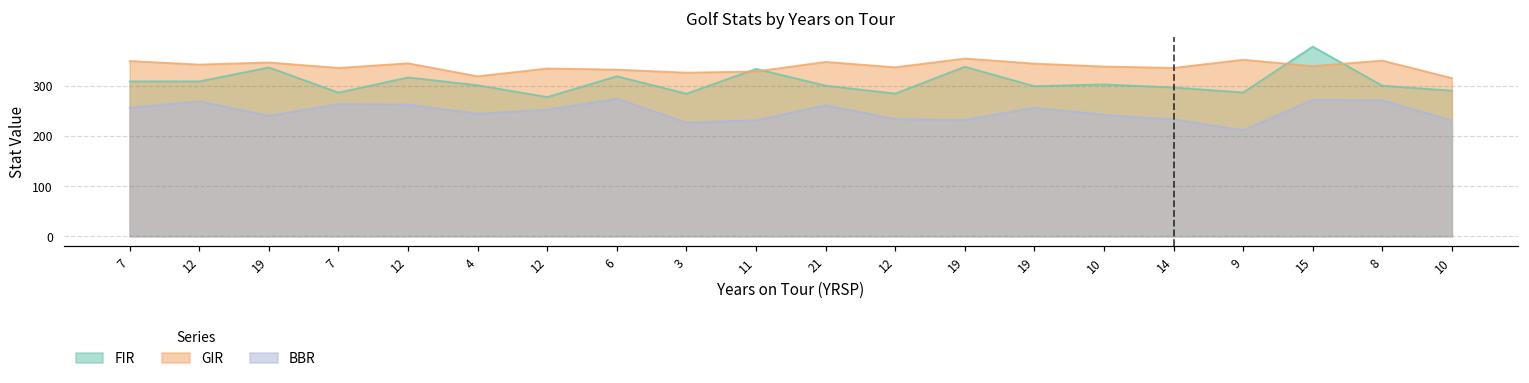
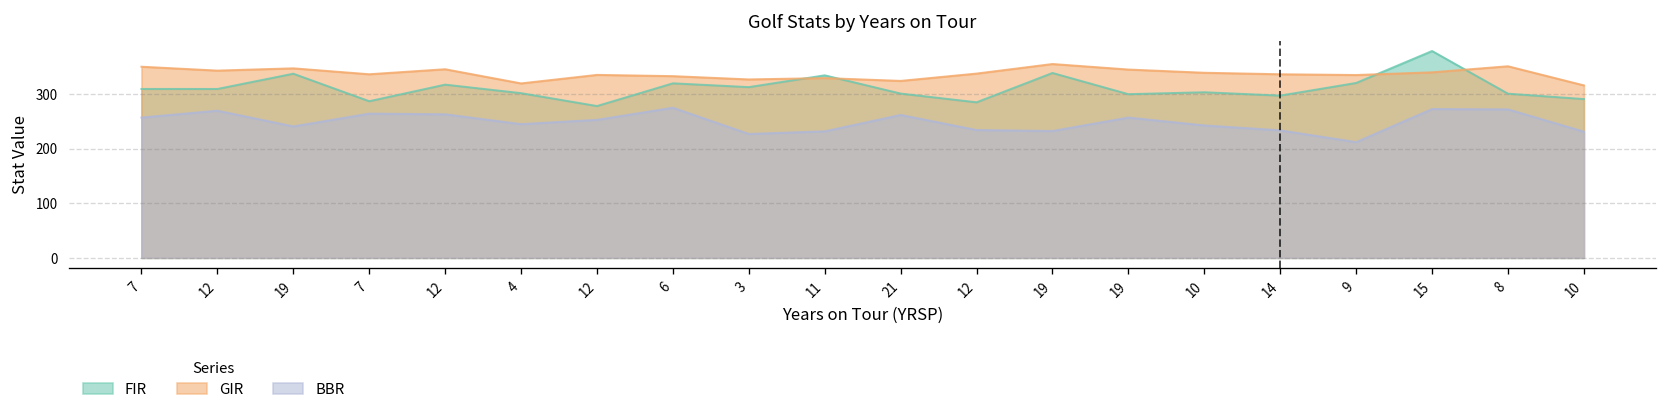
  {
    "FIR": {
      "4": 300,
      "6": 320,
-     "3": 280,
+     "3": 310,
      "21": 300,
      "14": 300,
-     "9": 290,
+     "9": 320,
      "15": 380,
      "8": 300
    },
    "GIR": {
      "4": 320,
      "6": 330,
      "3": 330,
-     "21": 350,
+     "21": 320,
      "14": 340,
-     "9": 350,
+     "9": 330,
      "15": 340,
      "8": 350
    },
    "BBR": {
      "4": 240,
      "6": 270,
      "3": 230,
      "11": 230,
      "21": 260,
      "14": 230,
      "9": 210,
      "15": 270,
      "8": 270
    }
  }
